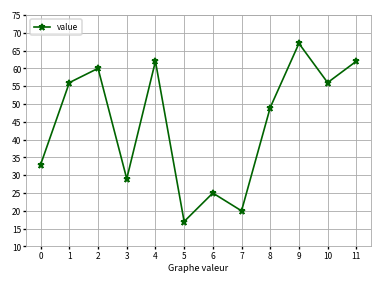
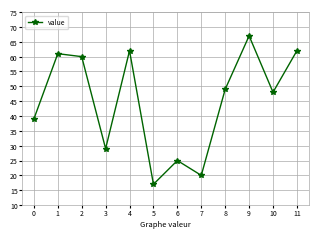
  {
-   "0": 33,
-   "1": 56,
+   "0": 39,
+   "1": 61,
    "2": 60,
    "3": 29,
    "4": 62,
    "5": 17,
    "6": 25,
    "7": 20,
    "8": 49,
    "9": 67,
-   "10": 56,
+   "10": 48,
    "11": 62
  }
